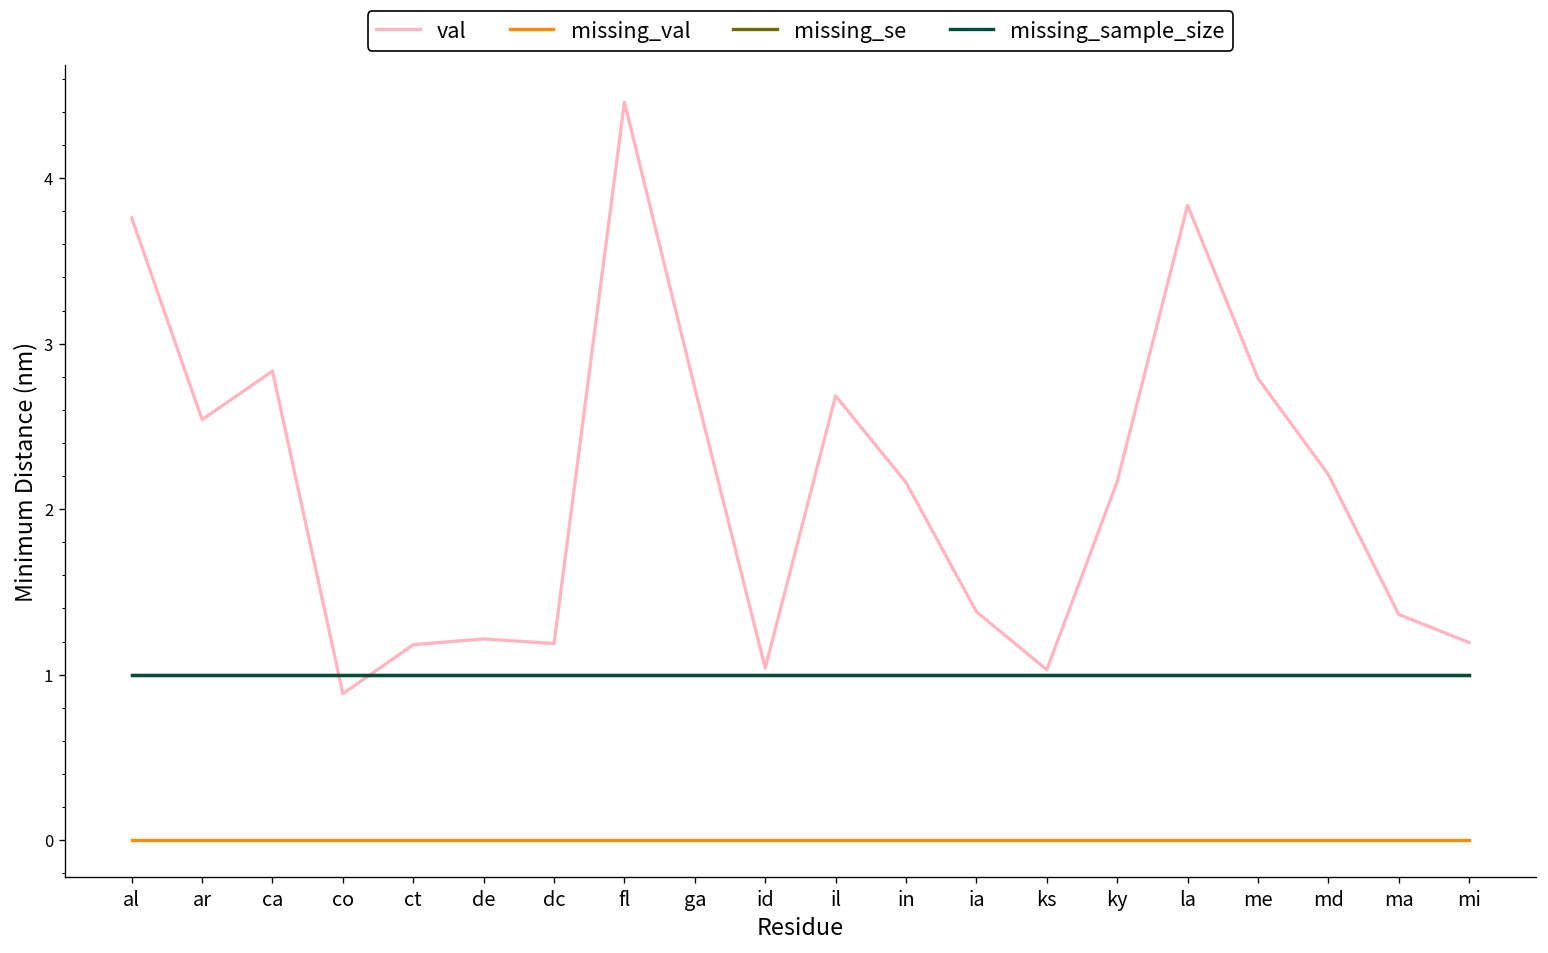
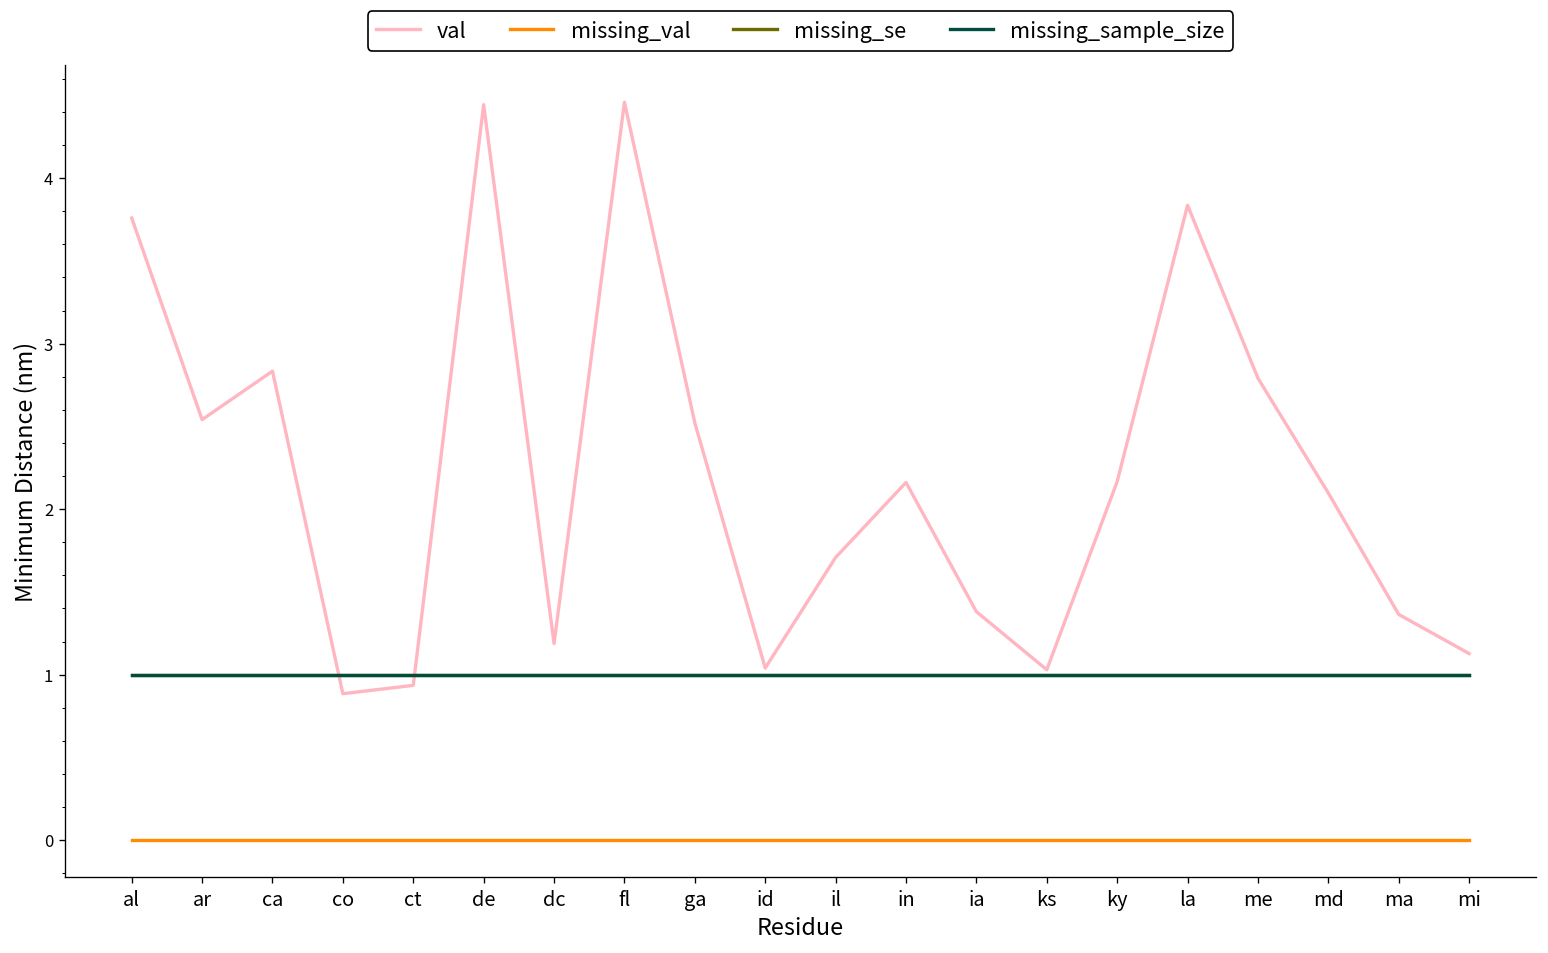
  {
    "val": {
      "al": 3.76,
      "ar": 2.54,
      "ca": 2.83,
      "co": 0.88,
-     "ct": 1.18,
-     "de": 1.22,
+     "ct": 0.94,
+     "de": 4.44,
      "dc": 1.19,
      "fl": 4.46,
-     "ga": 2.73,
+     "ga": 2.52,
      "id": 1.04,
-     "il": 2.68,
+     "il": 1.71,
      "in": 2.16,
      "ia": 1.38,
      "ks": 1.03,
      "ky": 2.17,
      "la": 3.84,
      "me": 2.79,
-     "md": 2.21,
+     "md": 2.10,
      "ma": 1.36,
-     "mi": 1.19
+     "mi": 1.13
    },
    "missing_val": {
      "al": 0.00,
      "ar": 0.00,
      "ca": 0.00,
      "co": 0.00,
      "ct": 0.00,
      "de": 0.00,
      "dc": 0.00,
      "fl": 0.00,
      "ga": 0.00,
      "id": 0.00,
      "il": 0.00,
      "in": 0.00,
      "ia": 0.00,
      "ks": 0.00,
      "ky": 0.00,
      "la": 0.00,
      "me": 0.00,
      "md": 0.00,
      "ma": 0.00,
      "mi": 0.00
    },
    "missing_sample_size": {
      "al": 1.00,
      "ar": 1.00,
      "ca": 1.00,
      "co": 1.00,
      "ct": 1.00,
      "de": 1.00,
      "dc": 1.00,
      "fl": 1.00,
      "ga": 1.00,
      "id": 1.00,
      "il": 1.00,
      "in": 1.00,
      "ia": 1.00,
      "ks": 1.00,
      "ky": 1.00,
      "la": 1.00,
      "me": 1.00,
      "md": 1.00,
      "ma": 1.00,
      "mi": 1.00
    }
  }
